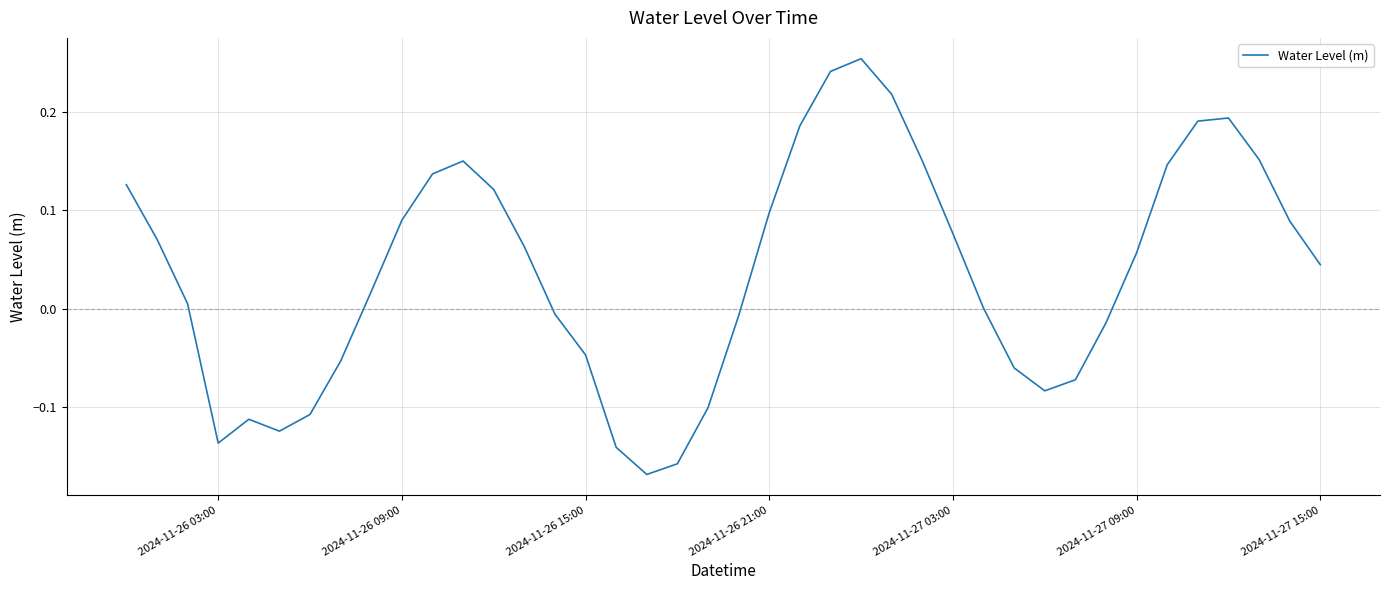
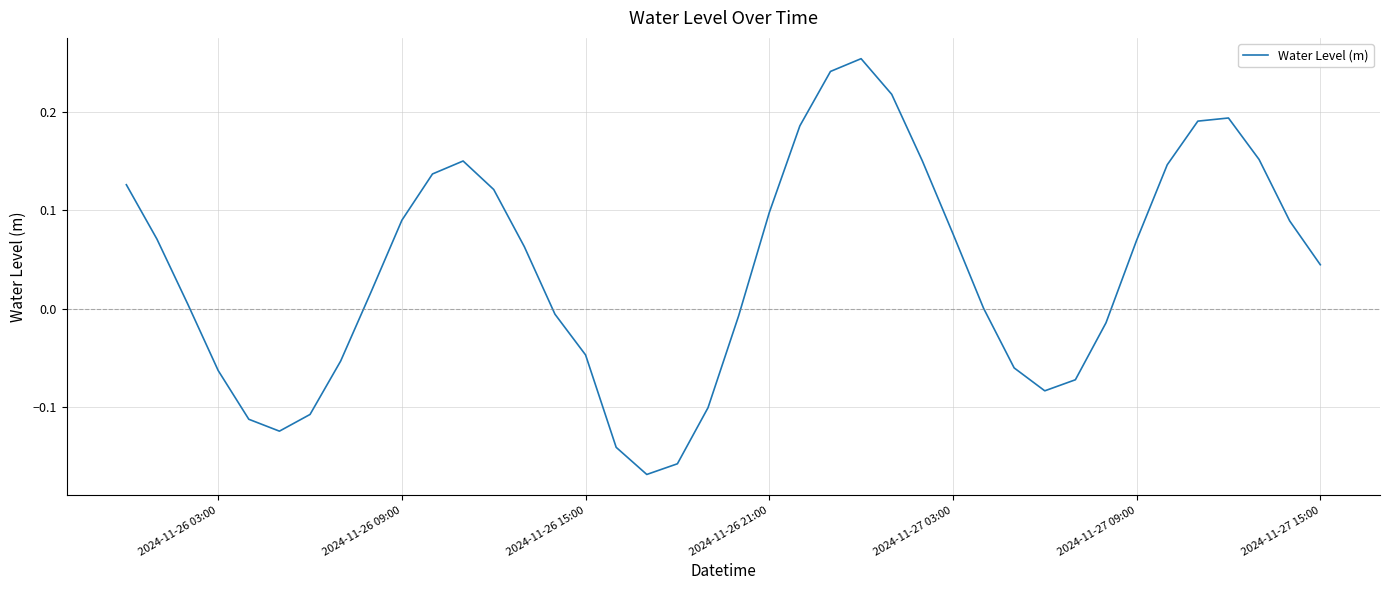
  {
-   "2024-11-26 03:00": -0.14,
+   "2024-11-26 03:00": -0.06,
    "2024-11-26 09:00": 0.09,
    "2024-11-26 15:00": -0.05,
    "2024-11-26 21:00": 0.10,
    "2024-11-27 03:00": 0.08,
-   "2024-11-27 09:00": 0.06,
+   "2024-11-27 09:00": 0.07,
    "2024-11-27 15:00": 0.04
  }
